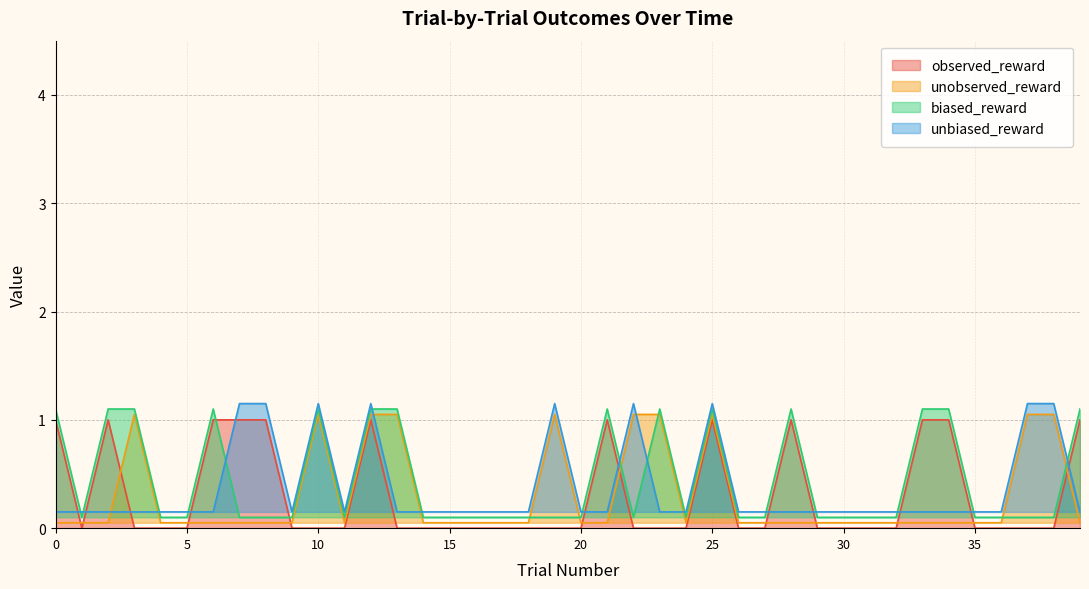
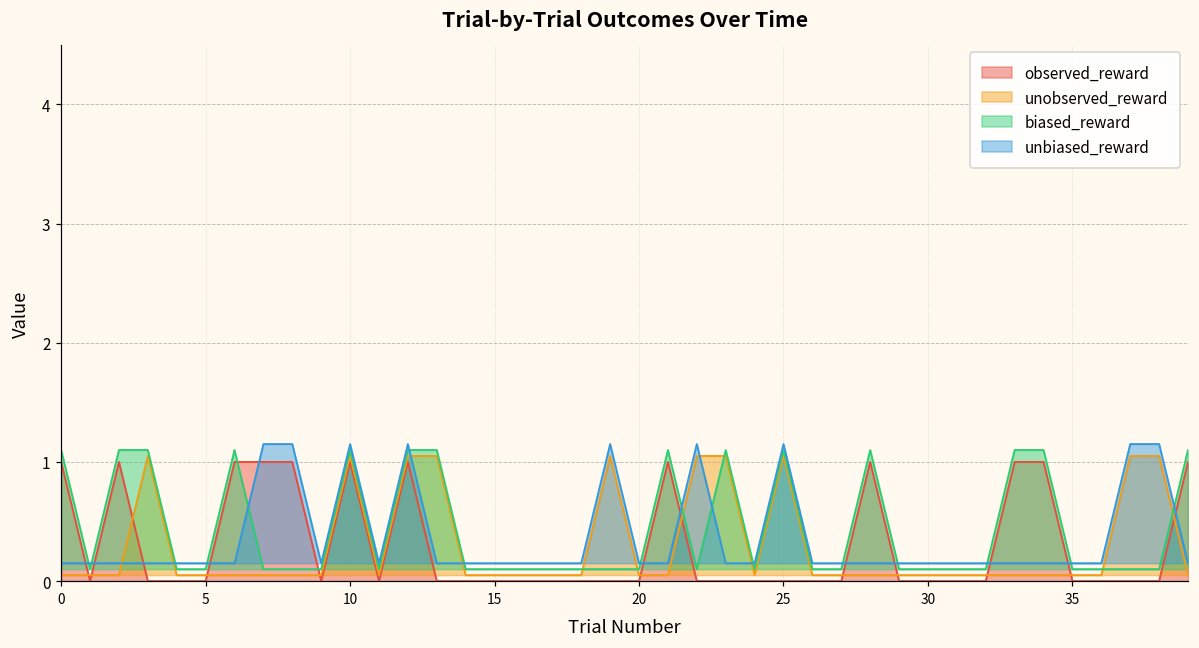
  {
    "observed_reward": {
      "0": 1,
      "5": 0,
-     "10": 0,
+     "10": 1,
      "15": 0,
      "20": 0,
-     "25": 1,
+     "25": 0,
      "30": 0,
      "35": 0
    },
    "unobserved_reward": {
      "0": 0,
      "5": 0,
      "10": 1.05,
      "15": 0,
      "20": 0,
      "25": 1.05,
      "30": 0,
      "35": 0
    },
    "biased_reward": {
      "0": 1.10,
      "5": 0,
      "10": 1.10,
      "15": 0,
      "20": 0,
      "25": 1.10,
      "30": 0,
      "35": 0
    },
    "unbiased_reward": {
      "0": 0,
      "5": 0,
      "10": 1.15,
      "15": 0,
      "20": 0,
      "25": 1.15,
      "30": 0,
      "35": 0
    }
  }
